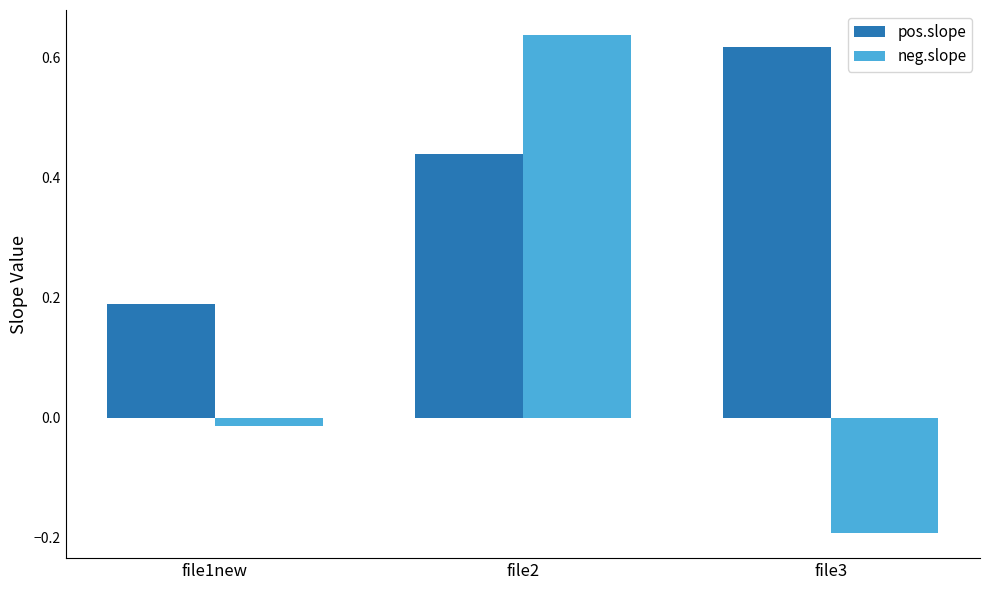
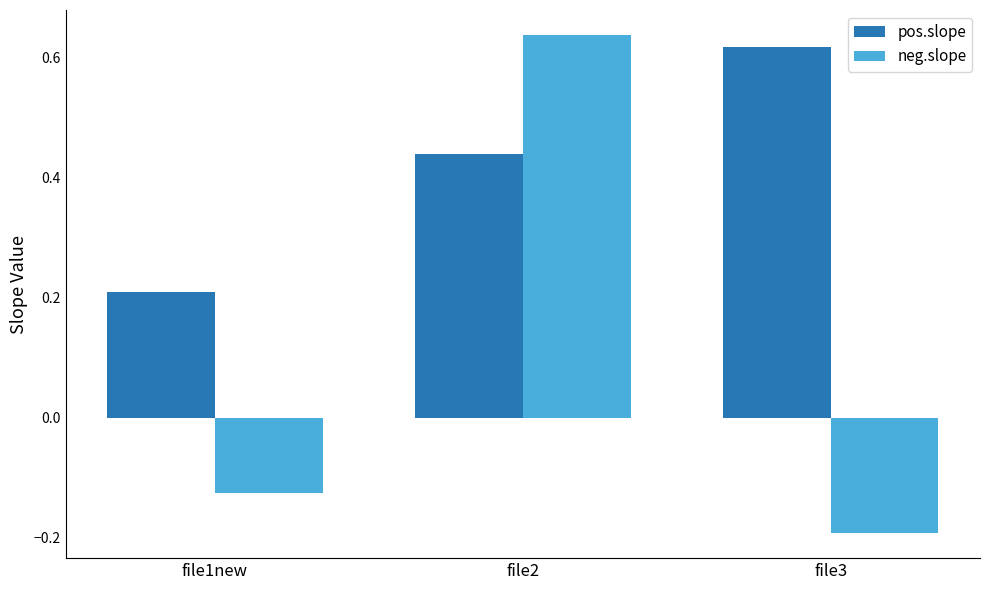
  {
    "pos.slope": {
-     "file1new": 0.19,
+     "file1new": 0.21,
      "file2": 0.44,
      "file3": 0.62
    },
    "neg.slope": {
-     "file1new": -0.01,
+     "file1new": -0.13,
      "file2": 0.64,
      "file3": -0.19
    }
  }
